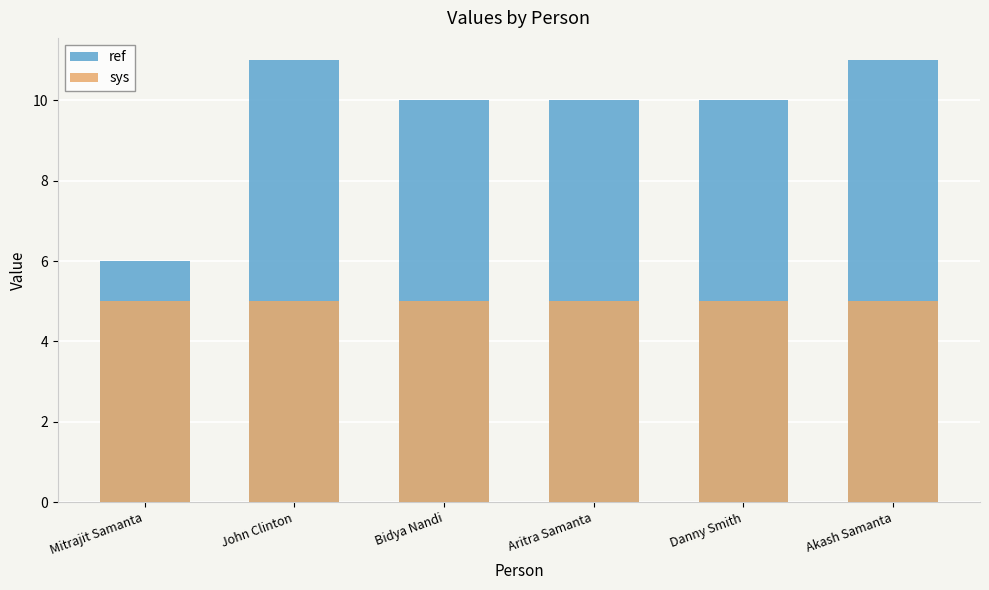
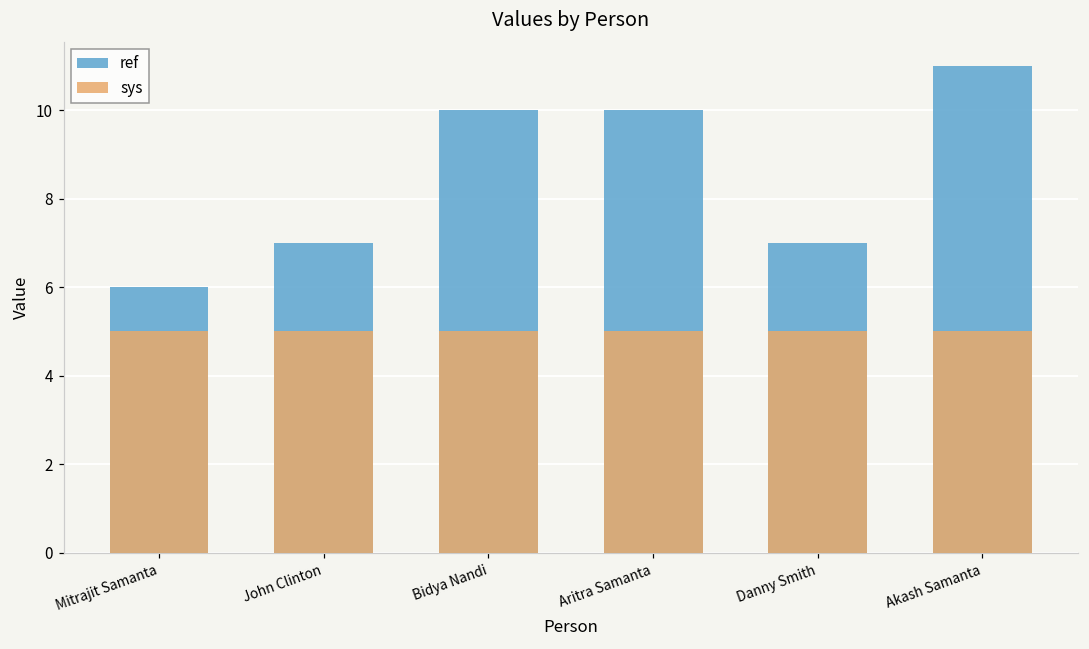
  {
    "ref": {
      "Mitrajit Samanta": 6.0,
-     "John Clinton": 11.0,
+     "John Clinton": 7.0,
      "Bidya Nandi": 10.0,
      "Aritra Samanta": 10.0,
-     "Danny Smith": 10.0,
+     "Danny Smith": 7.0,
      "Akash Samanta": 11.0
    }
  }
